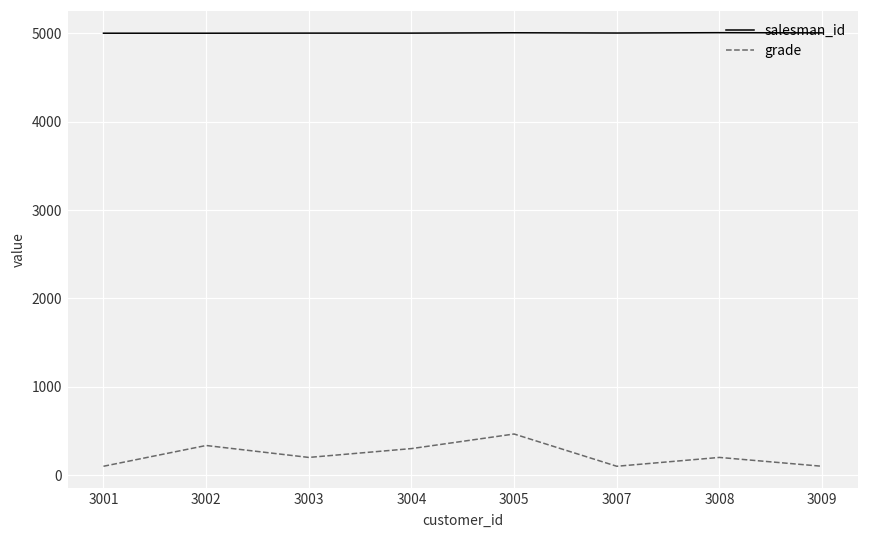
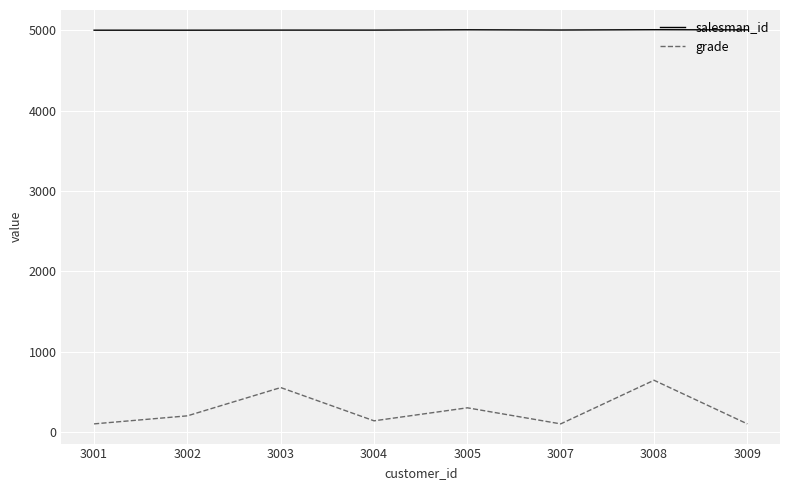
  {
    "salesman_id": {
      "3001": 5000,
      "3002": 5000,
      "3003": 5000,
      "3004": 5000,
      "3005": 5000,
      "3007": 5000,
      "3008": 5000,
      "3009": 5000
    },
    "grade": {
      "3001": 100,
-     "3002": 300,
-     "3003": 200,
-     "3004": 300,
-     "3005": 500,
+     "3002": 200,
+     "3003": 600,
+     "3004": 100,
+     "3005": 300,
      "3007": 100,
-     "3008": 200,
+     "3008": 600,
      "3009": 100
    }
  }
